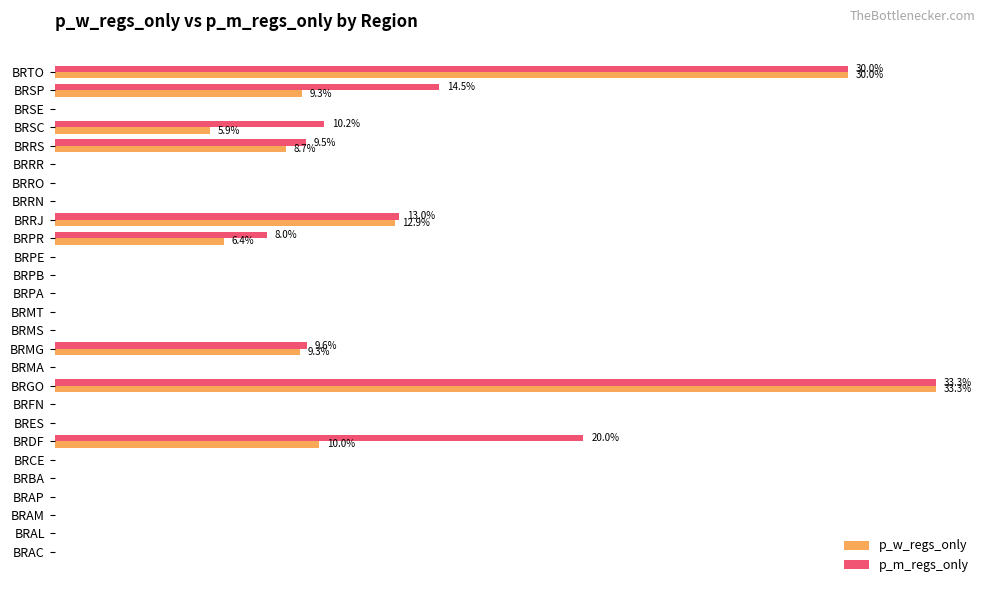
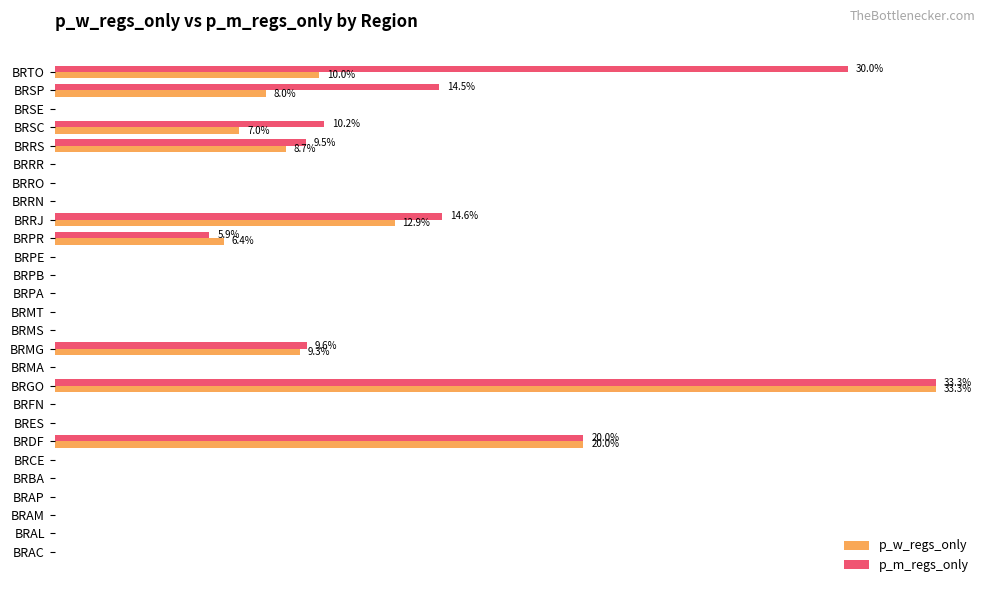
  {
    "p_w_regs_only": {
-     "BRTO": "30.0%",
-     "BRSP": "9.3%",
-     "BRSC": "5.9%",
+     "BRTO": "10.0%",
+     "BRSP": "8.0%",
+     "BRSC": "7.0%",
      "BRRS": "8.7%",
      "BRPR": "6.4%",
-     "BRDF": "10.0%"
+     "BRDF": "20.0%"
    },
    "p_m_regs_only": {
      "BRSP": "14.5%",
      "BRSC": "10.2%",
      "BRRS": "9.5%",
-     "BRRJ": "13.0%",
-     "BRPR": "8.0%",
+     "BRRJ": "14.6%",
+     "BRPR": "5.9%",
      "BRDF": "20.0%"
    }
  }
